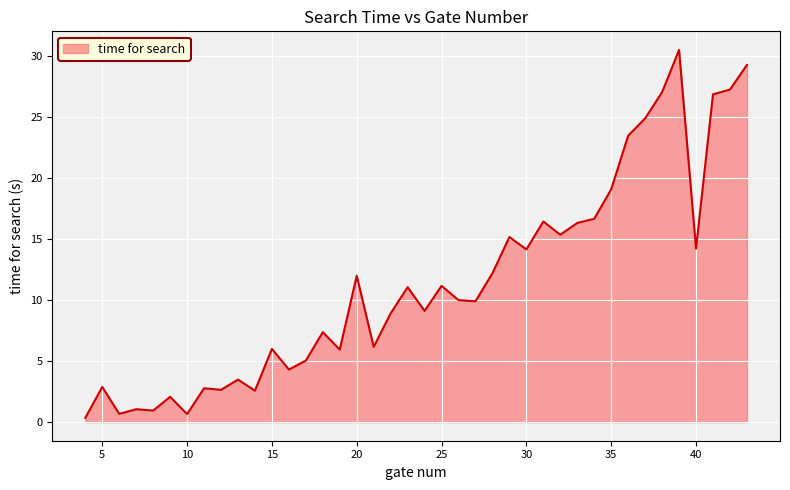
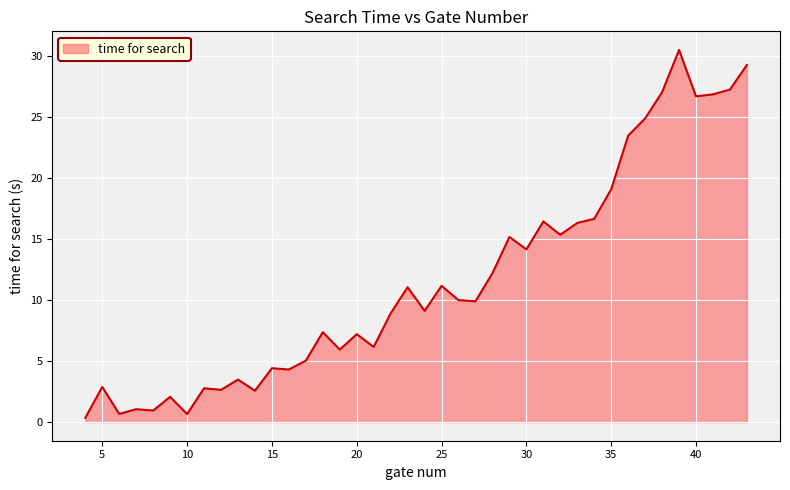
  {
    "5": 2.9,
    "10": 0.7,
-   "15": 6.0,
-   "20": 12.0,
+   "15": 4.4,
+   "20": 7.2,
    "25": 11.2,
    "30": 14.2,
    "35": 19.1,
-   "40": 14.2
+   "40": 26.7
  }
